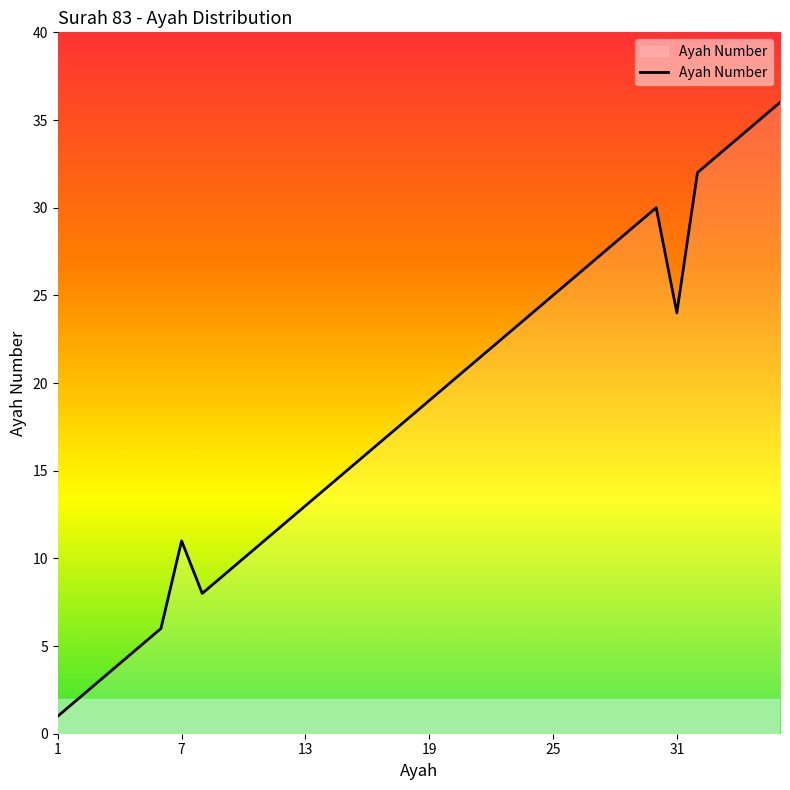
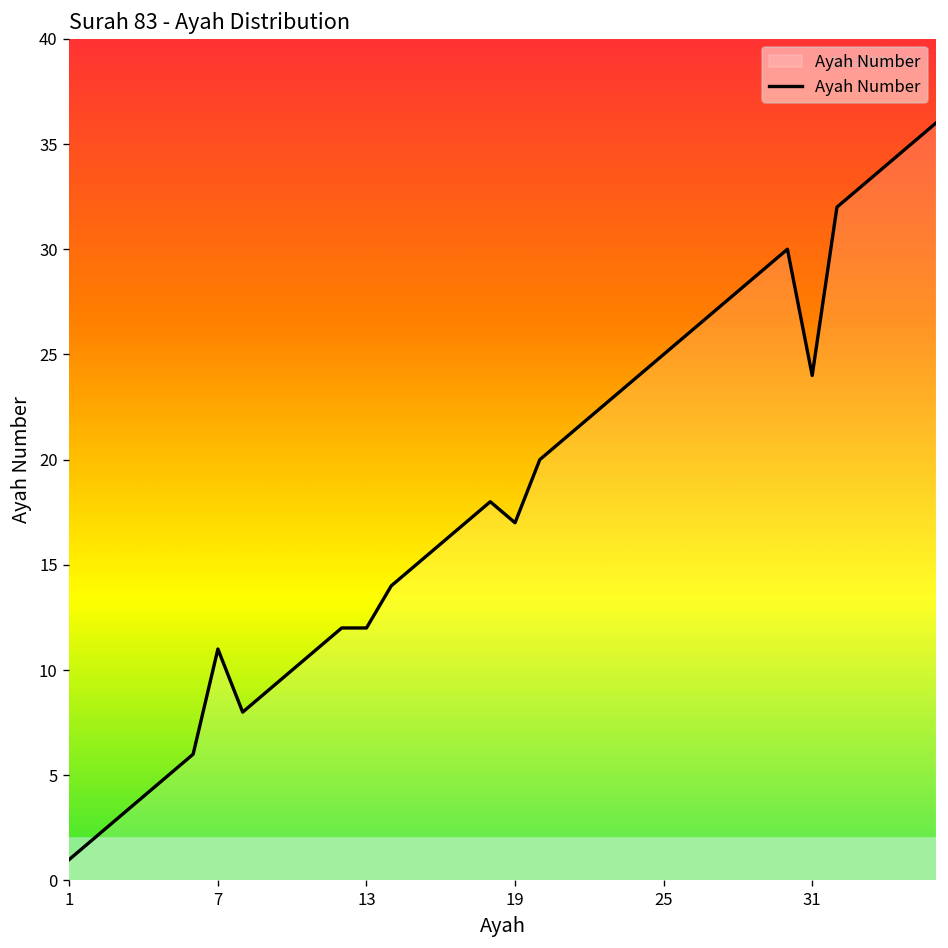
  {
    "7": 11,
-   "13": 13,
-   "19": 19,
+   "13": 12,
+   "19": 17,
    "25": 25,
    "31": 24
  }
